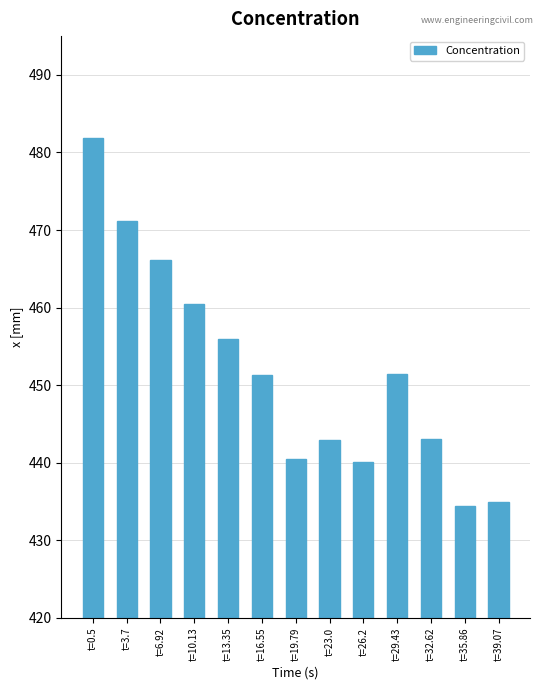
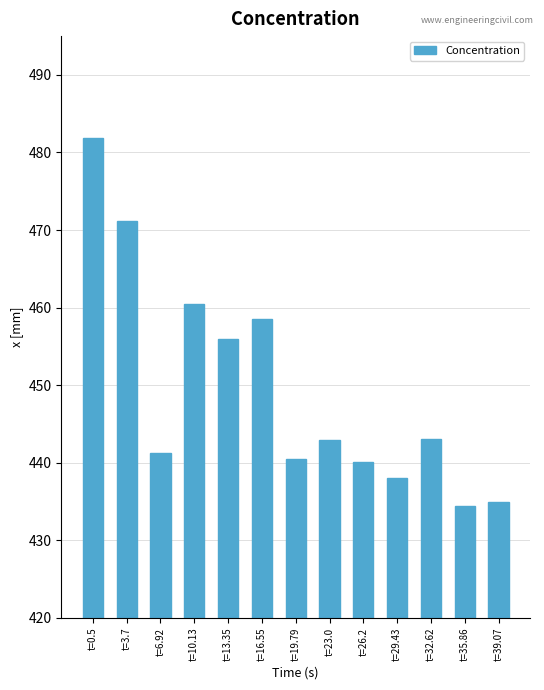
  {
    "t=0.5": 482,
    "t=3.7": 471,
-   "t=6.92": 466,
+   "t=6.92": 441,
    "t=10.13": 460,
    "t=13.35": 456,
-   "t=16.55": 451,
+   "t=16.55": 459,
    "t=19.79": 440,
    "t=23.0": 443,
    "t=26.2": 440,
-   "t=29.43": 451,
+   "t=29.43": 438,
    "t=32.62": 443,
    "t=35.86": 434,
    "t=39.07": 435
  }
